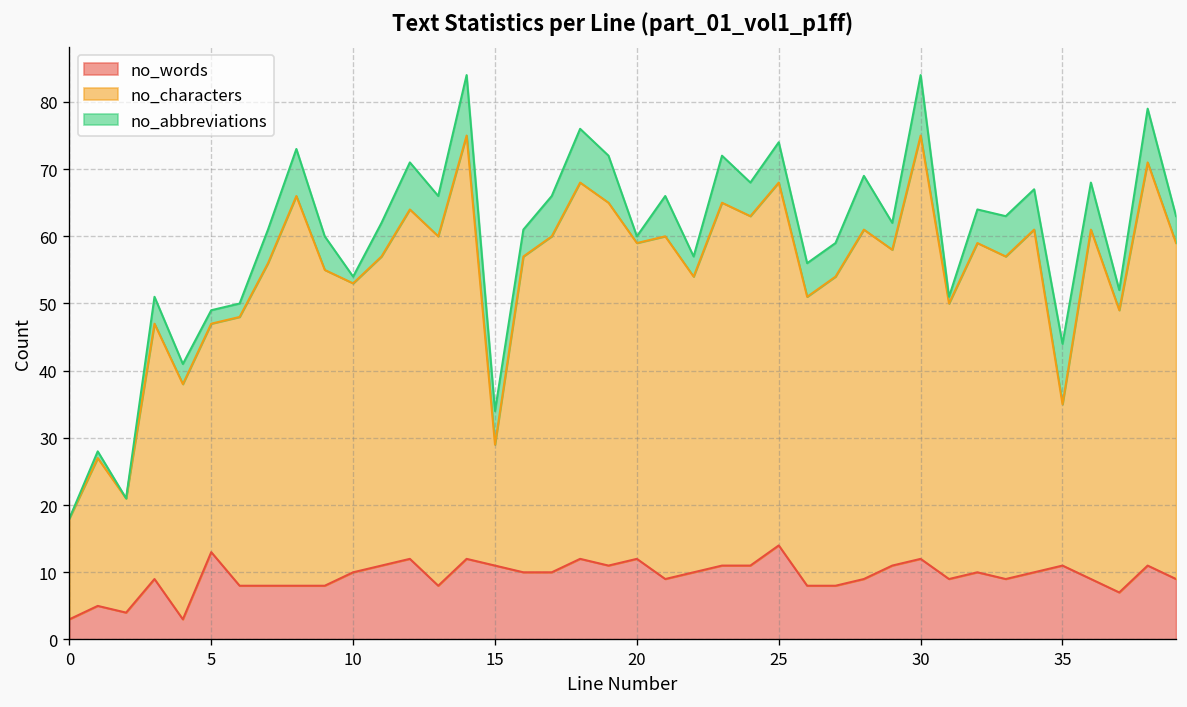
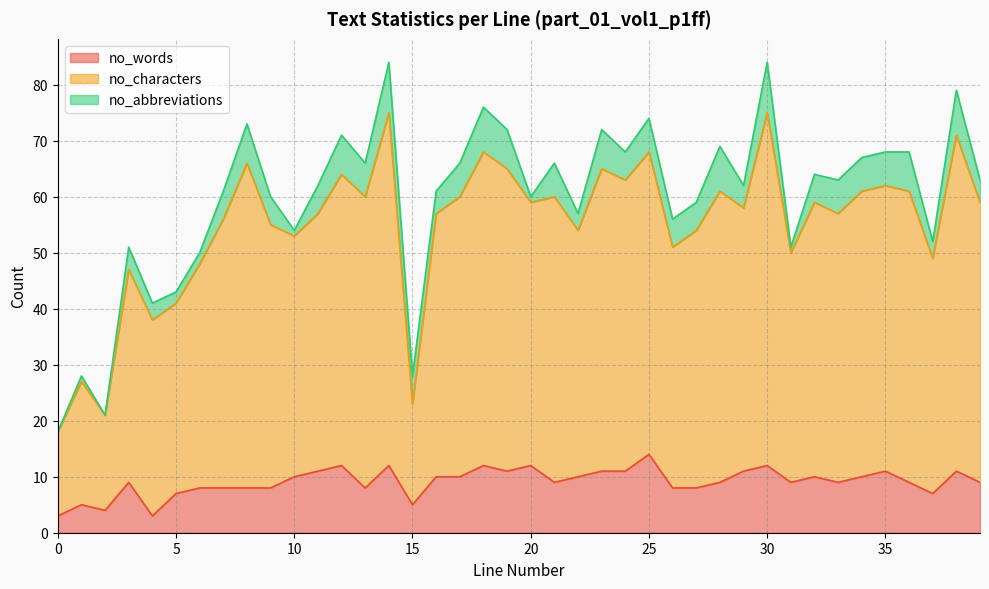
  {
    "no_words": {
      "0": 3,
-     "5": 13,
+     "5": 7,
      "10": 10,
-     "15": 11,
+     "15": 5,
      "20": 12,
      "25": 14,
      "30": 12,
      "35": 11
    },
    "no_characters": {
      "5": 34,
      "10": 43,
      "15": 18,
      "20": 47,
      "25": 54,
      "30": 63,
-     "35": 24
+     "35": 51
    },
    "no_abbreviations": {
      "5": 2,
      "10": 1,
      "15": 5,
      "20": 1,
      "25": 6,
      "30": 9,
-     "35": 9
+     "35": 6
    }
  }
